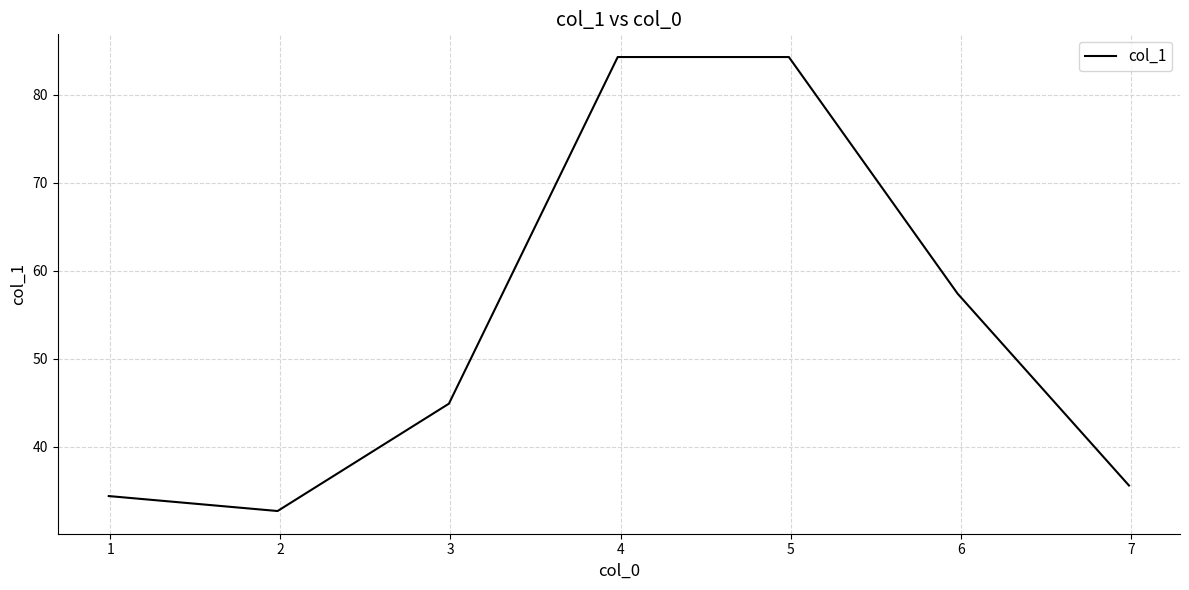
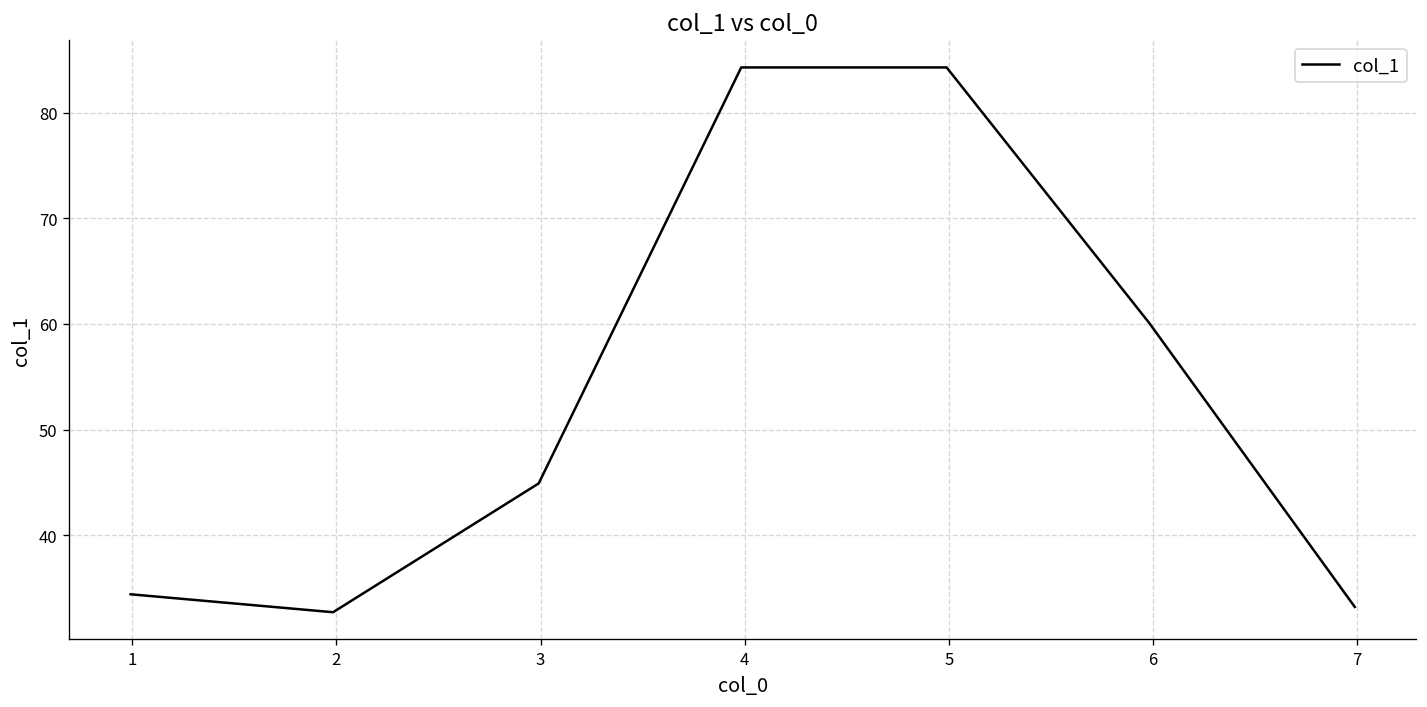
  {
    "1": 34,
    "2": 33,
    "3": 45,
    "4": 84,
    "5": 84,
-   "6": 57,
-   "7": 36
+   "6": 60,
+   "7": 33
  }
